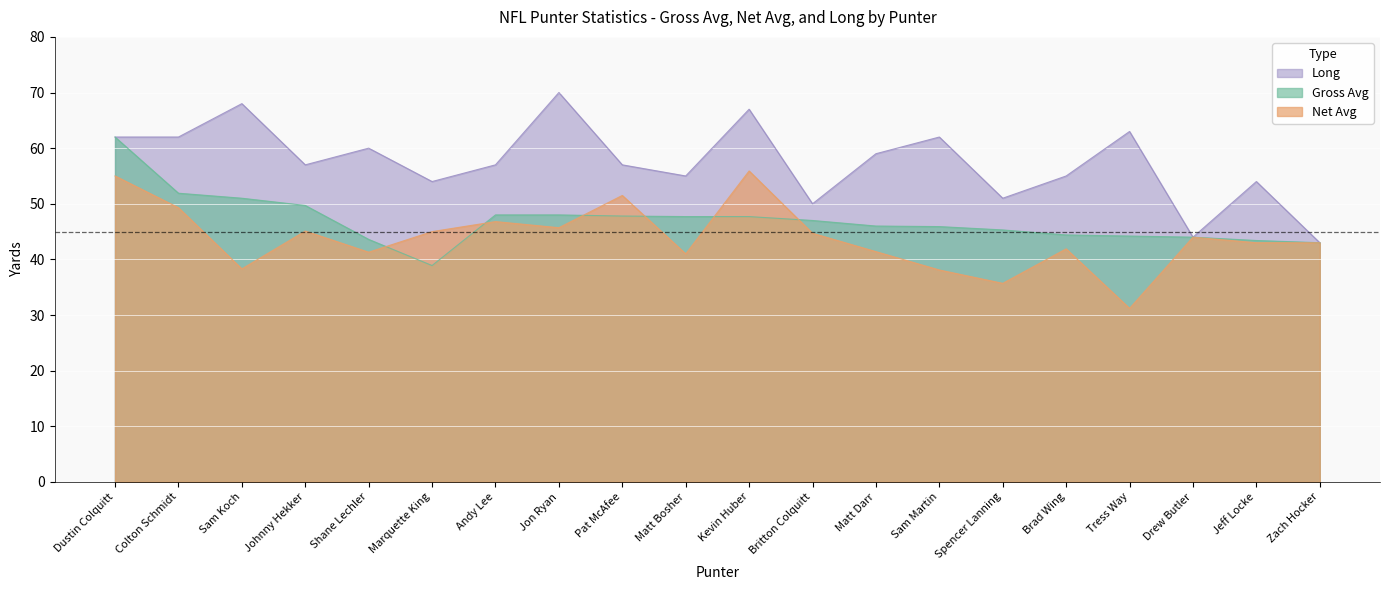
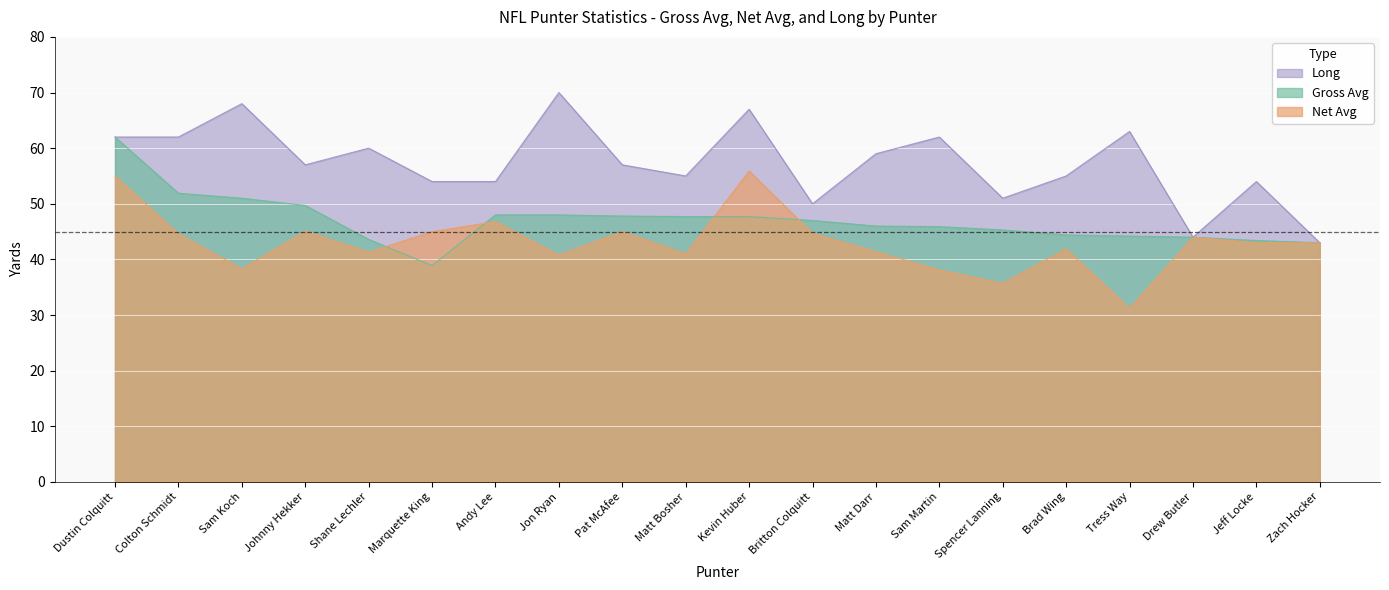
  {
    "Long": {
      "Colton Schmidt": 62,
      "Sam Koch": 68,
      "Johnny Hekker": 57,
      "Shane Lechler": 60,
      "Marquette King": 54,
-     "Andy Lee": 57,
+     "Andy Lee": 54,
      "Jon Ryan": 70,
      "Pat McAfee": 57,
      "Matt Bosher": 55,
      "Kevin Huber": 67,
      "Britton Colquitt": 50,
      "Matt Darr": 59,
      "Sam Martin": 62,
      "Spencer Lanning": 51,
      "Brad Wing": 55,
      "Tress Way": 63,
      "Jeff Locke": 54
    },
    "Gross Avg": {
      "Colton Schmidt": 52,
      "Sam Koch": 51,
      "Johnny Hekker": 50,
      "Shane Lechler": 44,
      "Marquette King": 39,
      "Andy Lee": 48,
      "Jon Ryan": 48,
      "Pat McAfee": 48,
      "Matt Bosher": 48,
      "Kevin Huber": 48,
      "Britton Colquitt": 47,
      "Matt Darr": 46,
      "Sam Martin": 46,
      "Spencer Lanning": 45,
      "Brad Wing": 44,
      "Tress Way": 44
    },
    "Net Avg": {
      "Dustin Colquitt": 55,
-     "Colton Schmidt": 49,
+     "Colton Schmidt": 45,
      "Sam Koch": 38,
      "Johnny Hekker": 45,
      "Shane Lechler": 41,
      "Marquette King": 45,
      "Andy Lee": 47,
-     "Jon Ryan": 46,
-     "Pat McAfee": 52,
+     "Jon Ryan": 41,
+     "Pat McAfee": 45,
      "Matt Bosher": 41,
      "Kevin Huber": 56,
      "Britton Colquitt": 45,
      "Matt Darr": 41,
      "Sam Martin": 38,
      "Spencer Lanning": 36,
      "Brad Wing": 42,
      "Tress Way": 31
    }
  }
